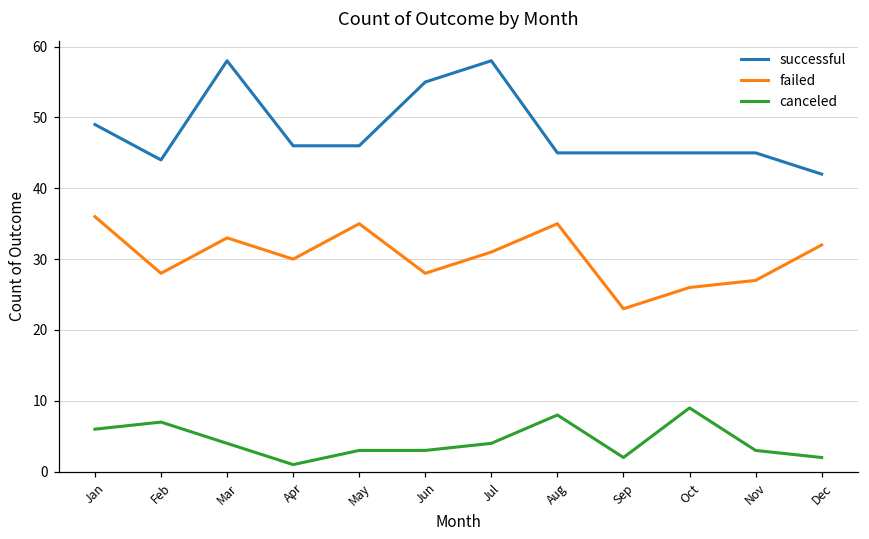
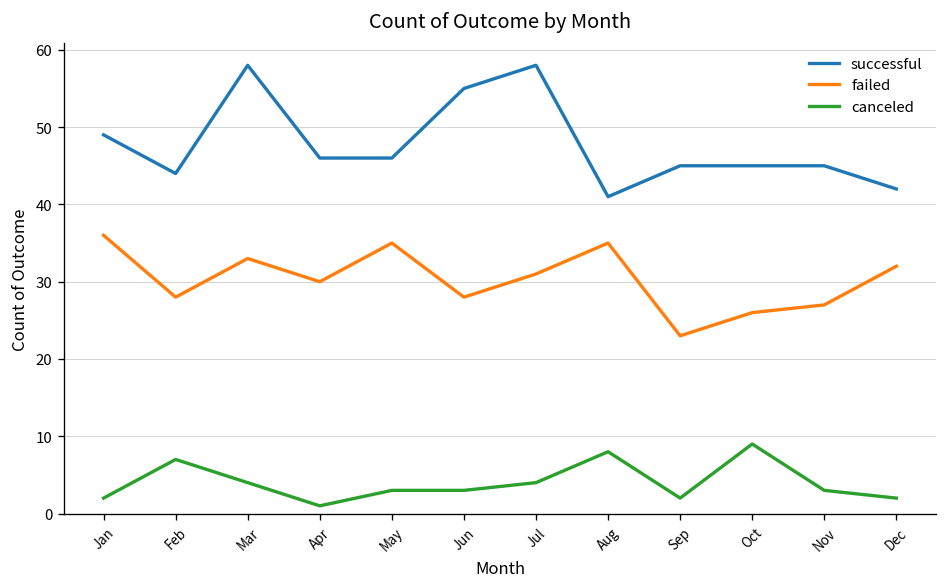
  {
    "successful": {
      "Jan": 49,
      "Feb": 44,
      "Mar": 58,
      "Apr": 46,
      "May": 46,
      "Jun": 55,
      "Jul": 58,
-     "Aug": 45,
+     "Aug": 41,
      "Sep": 45,
      "Oct": 45,
      "Nov": 45,
      "Dec": 42
    },
    "failed": {
      "Jan": 36,
      "Feb": 28,
      "Mar": 33,
      "Apr": 30,
      "May": 35,
      "Jun": 28,
      "Jul": 31,
      "Aug": 35,
      "Sep": 23,
      "Oct": 26,
      "Nov": 27,
      "Dec": 32
    },
    "canceled": {
-     "Jan": 6,
+     "Jan": 2,
      "Feb": 7,
      "Mar": 4,
      "Apr": 1,
      "May": 3,
      "Jun": 3,
      "Jul": 4,
      "Aug": 8,
      "Sep": 2,
      "Oct": 9,
      "Nov": 3,
      "Dec": 2
    }
  }
